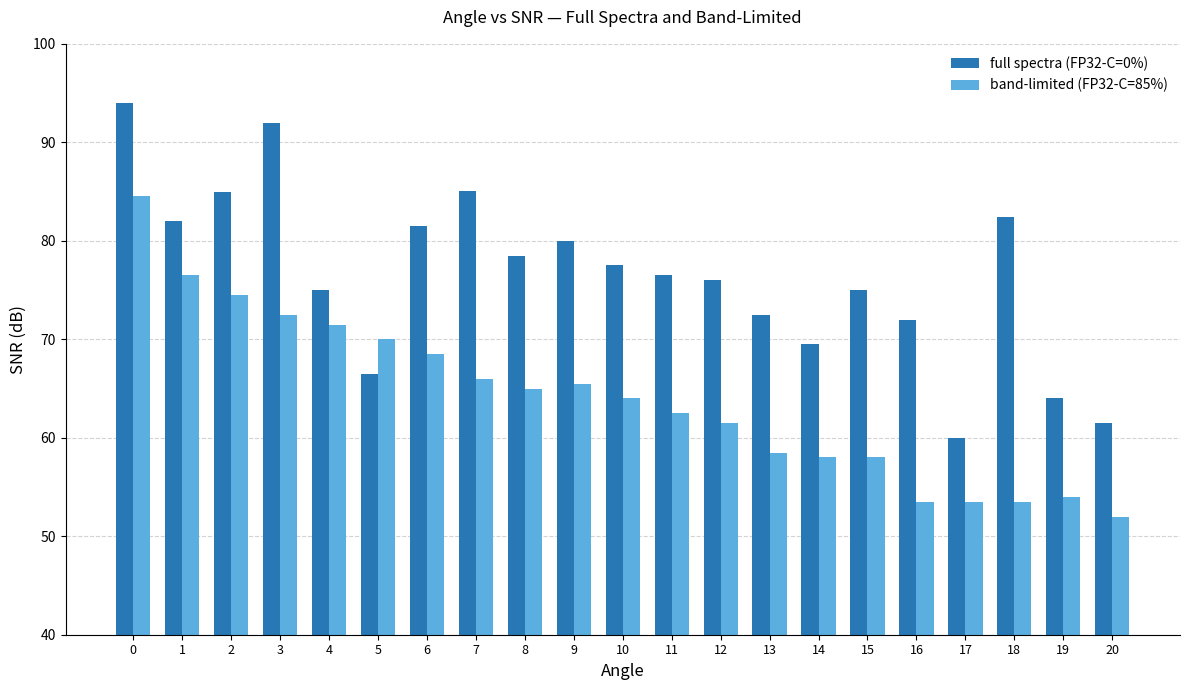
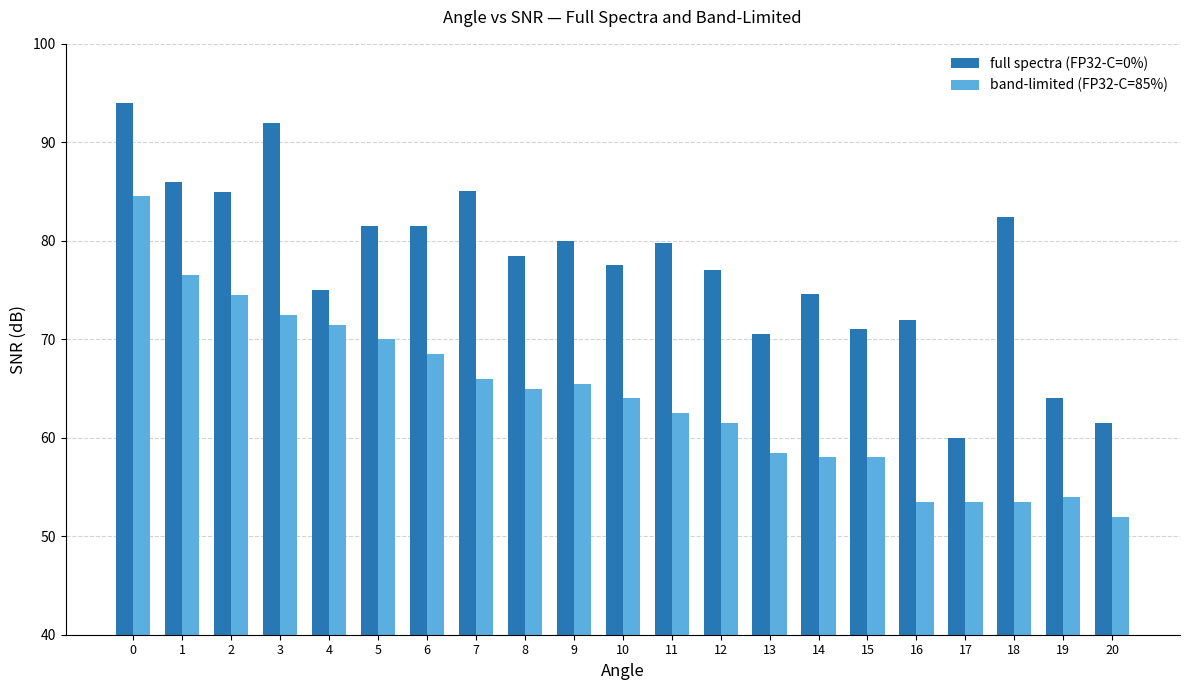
  {
    "full spectra (FP32-C=0%)": {
      "0": 94,
-     "1": 82,
+     "1": 86,
      "2": 85,
      "3": 92,
      "4": 75,
-     "5": 67,
+     "5": 82,
      "6": 82,
      "7": 85,
      "8": 79,
      "9": 80,
      "10": 78,
-     "11": 77,
-     "12": 76,
-     "13": 73,
-     "14": 70,
-     "15": 75,
+     "11": 80,
+     "12": 77,
+     "13": 71,
+     "14": 75,
+     "15": 71,
      "16": 72,
      "17": 60,
      "18": 82,
      "19": 64,
      "20": 62
    },
    "band-limited (FP32-C=85%)": {
      "0": 85,
      "1": 77,
      "2": 75,
      "3": 73,
      "4": 72,
      "5": 70,
      "6": 69,
      "7": 66,
      "8": 65,
      "9": 66,
      "10": 64,
      "11": 63,
      "12": 62,
      "13": 59,
      "14": 58,
      "15": 58,
      "16": 54,
      "17": 54,
      "18": 54,
      "19": 54,
      "20": 52
    }
  }
